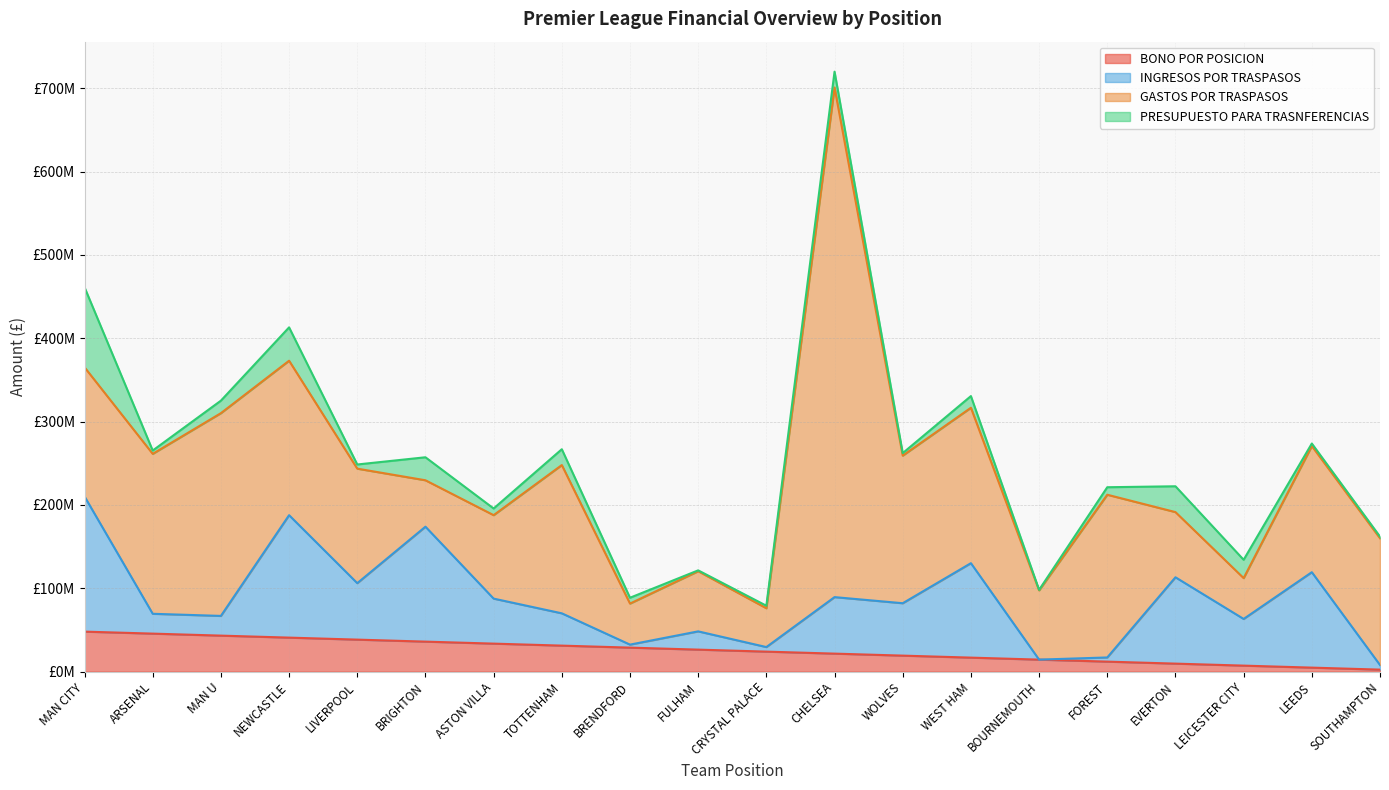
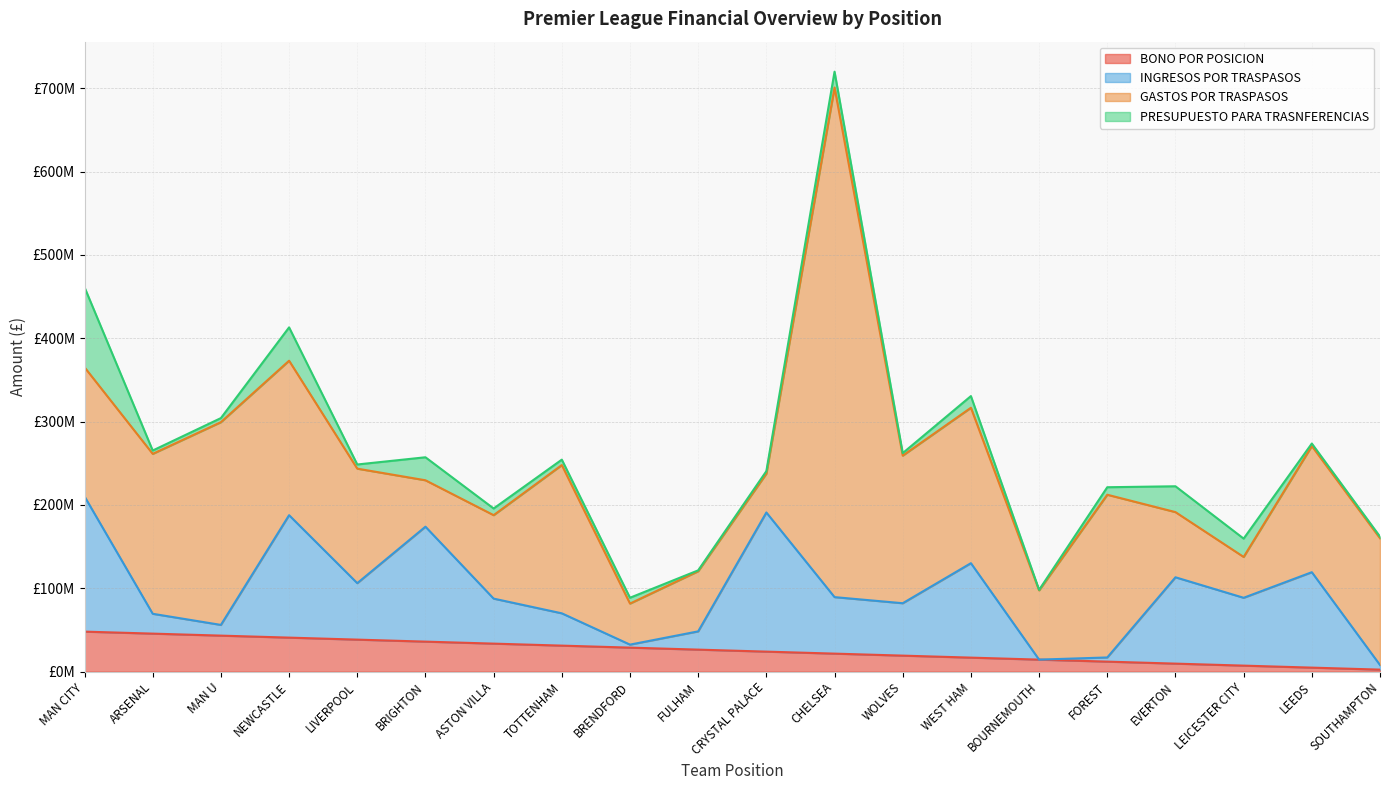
  {
    "INGRESOS POR TRASPASOS": {
      "MAN CITY": "£160000000",
      "ARSENAL": "£20000000",
-     "MAN U": "£20000000",
+     "MAN U": "£10000000",
      "NEWCASTLE": "£150000000",
      "LIVERPOOL": "£70000000",
      "BRIGHTON": "£140000000",
      "ASTON VILLA": "£50000000",
      "TOTTENHAM": "£40000000",
      "BRENDFORD": "£0",
      "FULHAM": "£20000000",
-     "CRYSTAL PALACE": "£10000000",
+     "CRYSTAL PALACE": "£170000000",
      "CHELSEA": "£70000000",
      "WOLVES": "£60000000",
      "WEST HAM": "£110000000",
      "FOREST": "£10000000",
      "EVERTON": "£100000000",
-     "LEICESTER CITY": "£60000000",
+     "LEICESTER CITY": "£80000000",
      "LEEDS": "£110000000",
      "SOUTHAMPTON": "£10000000"
    },
    "PRESUPUESTO PARA TRASNFERENCIAS": {
      "MAN CITY": "£100000000",
      "ARSENAL": "£0",
-     "MAN U": "£20000000",
+     "MAN U": "£0",
      "NEWCASTLE": "£40000000",
      "LIVERPOOL": "£10000000",
      "BRIGHTON": "£30000000",
      "ASTON VILLA": "£10000000",
-     "TOTTENHAM": "£20000000",
+     "TOTTENHAM": "£10000000",
      "BRENDFORD": "£10000000",
      "CHELSEA": "£20000000",
      "WEST HAM": "£10000000",
      "FOREST": "£10000000",
      "EVERTON": "£30000000",
      "LEICESTER CITY": "£20000000"
    }
  }
